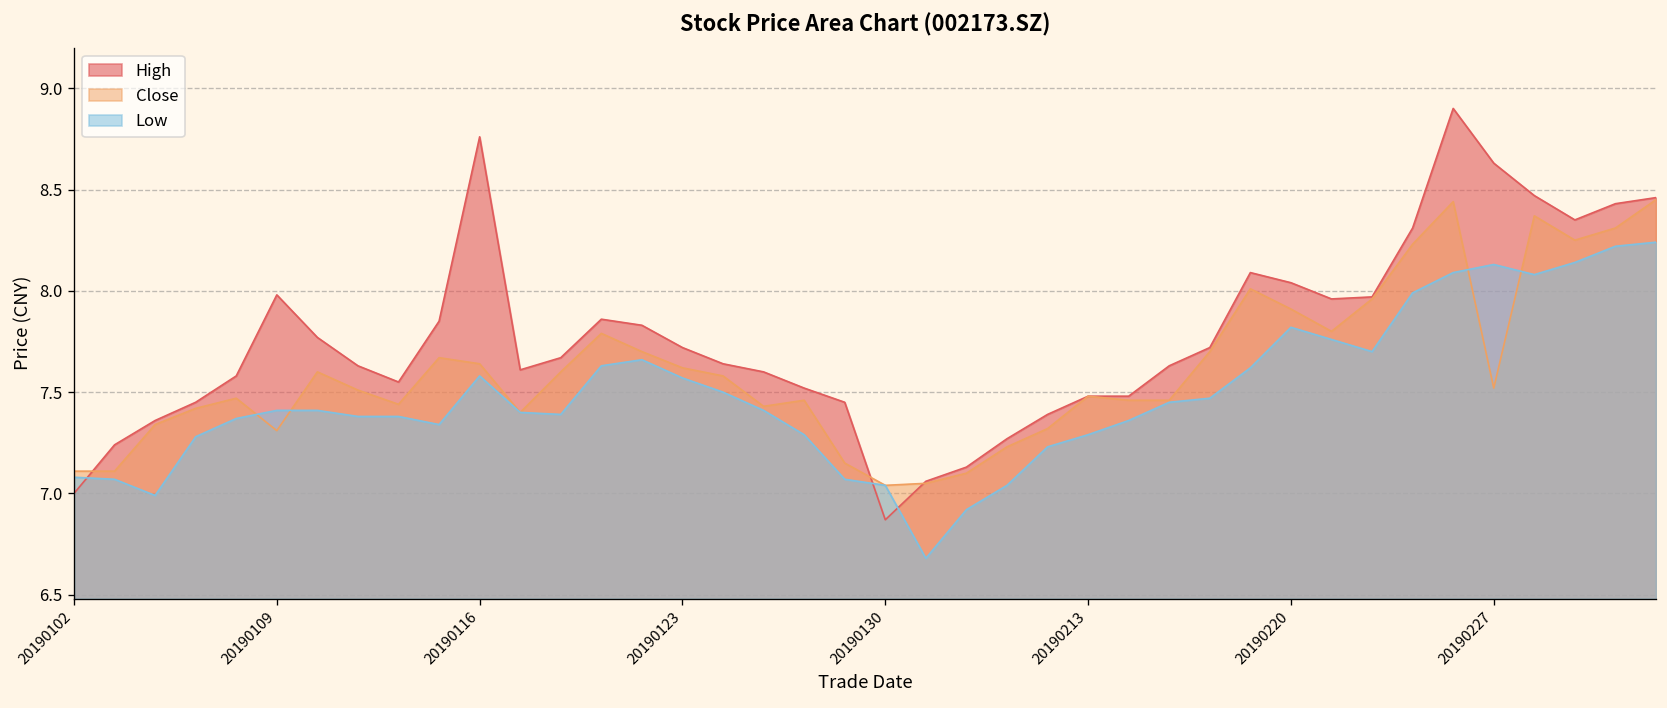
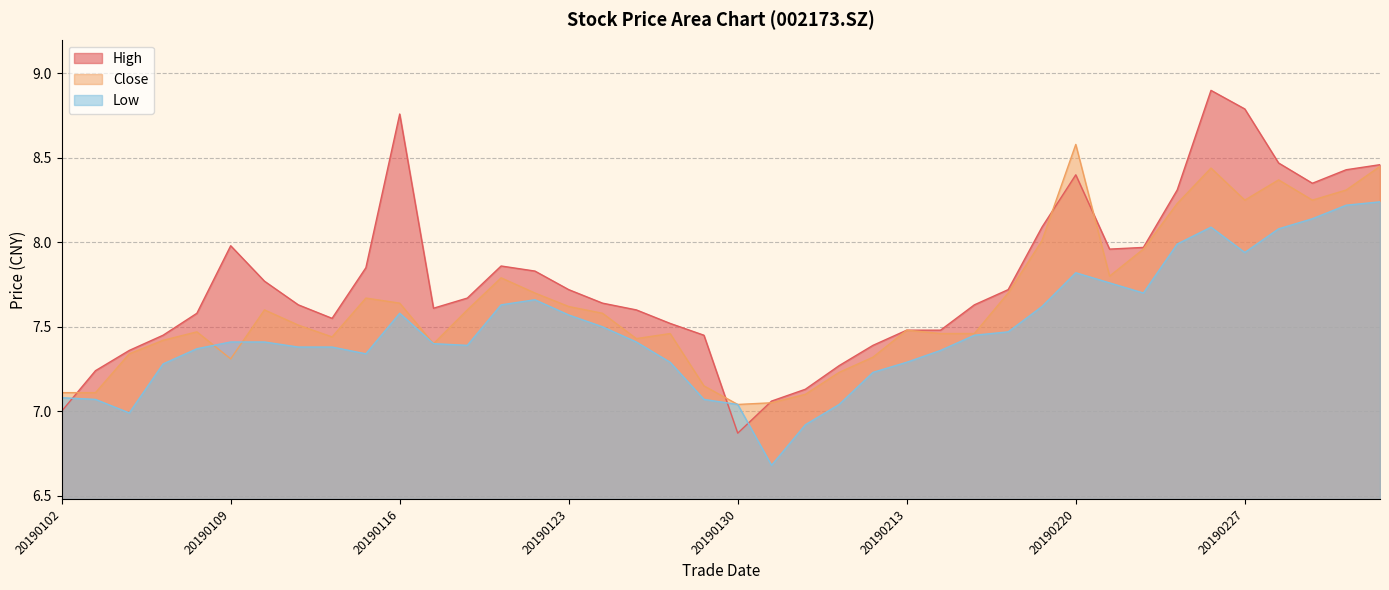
  {
    "High": {
      "20190102": 7.00,
      "20190109": 7.98,
      "20190116": 8.76,
      "20190123": 7.72,
      "20190130": 6.87,
-     "20190220": 8.04,
-     "20190227": 8.63
+     "20190220": 8.40,
+     "20190227": 8.79
    },
    "Close": {
      "20190102": 7.11,
      "20190109": 7.31,
      "20190116": 7.64,
      "20190123": 7.62,
-     "20190220": 7.91,
-     "20190227": 7.52
+     "20190220": 8.58,
+     "20190227": 8.25
    },
    "Low": {
      "20190102": 7.08,
      "20190109": 7.41,
      "20190116": 7.58,
      "20190123": 7.57,
      "20190213": 7.29,
      "20190220": 7.82,
-     "20190227": 8.13
+     "20190227": 7.94
    }
  }
